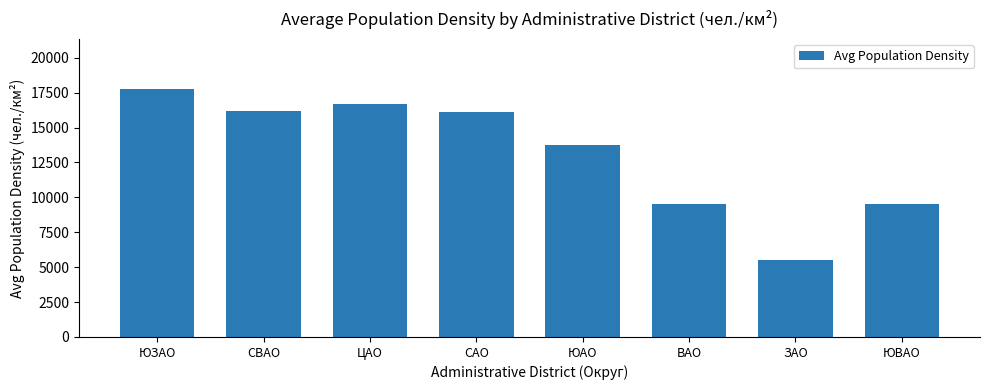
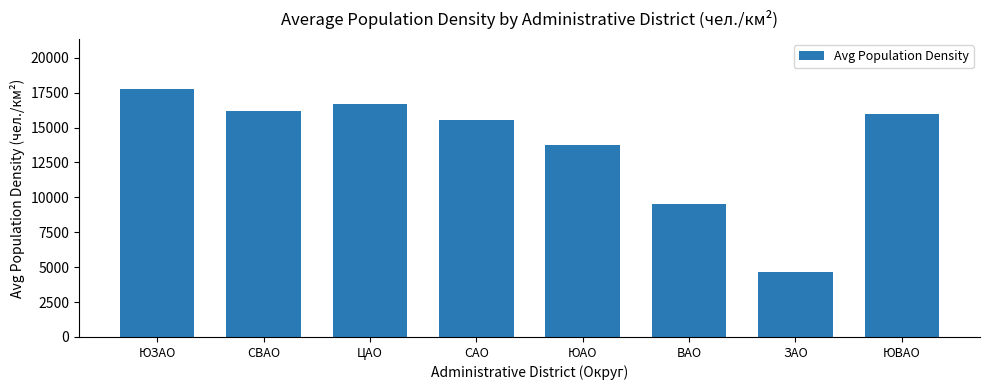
  {
    "ЮЗАО": 17800,
    "СВАО": 16100,
    "ЦАО": 16700,
-   "САО": 16100,
+   "САО": 15500,
    "ЮАО": 13700,
    "ВАО": 9500,
-   "ЗАО": 5500,
-   "ЮВАО": 9500
+   "ЗАО": 4600,
+   "ЮВАО": 16000
  }
